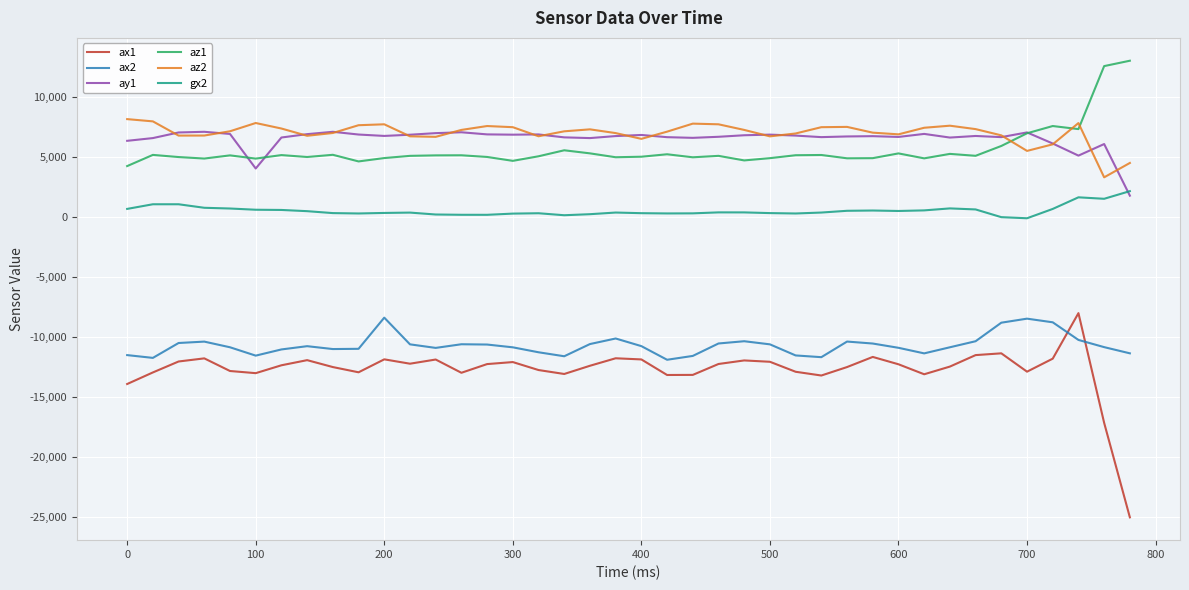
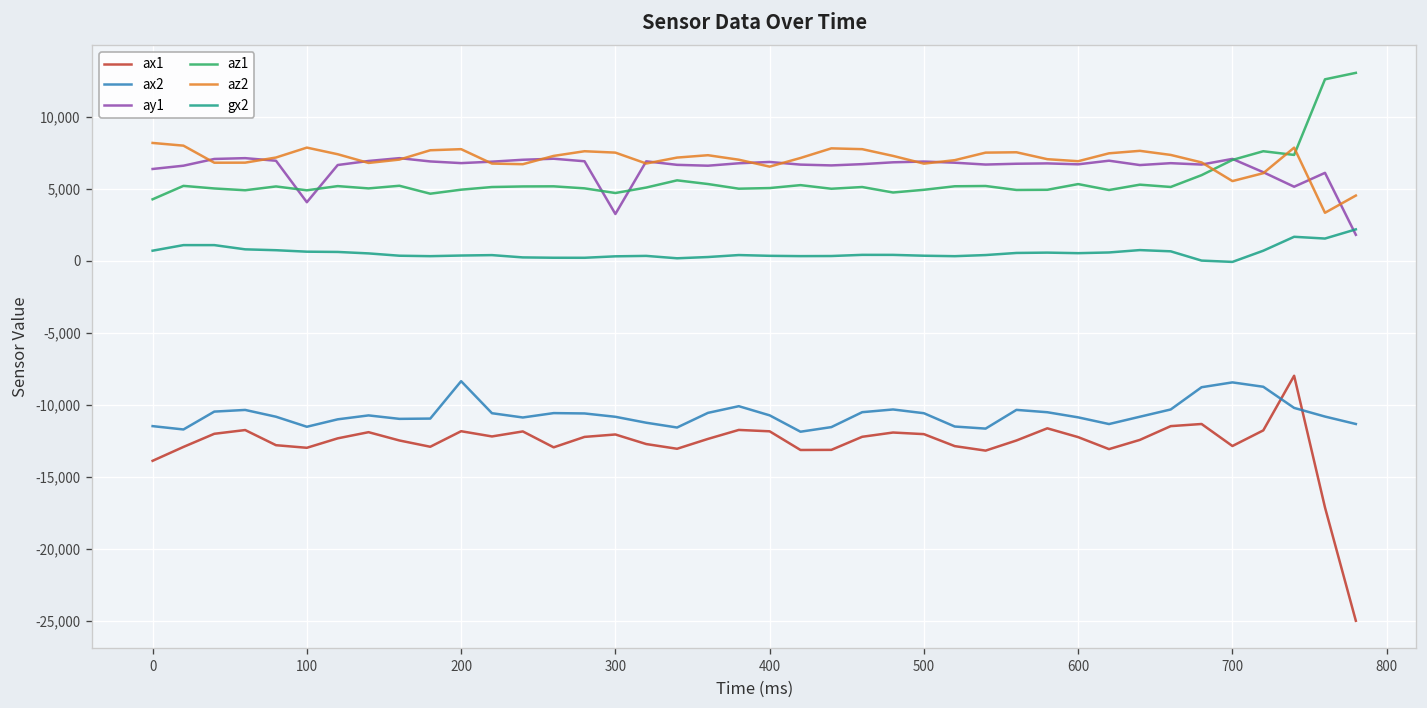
  {
    "ax1": {
      "0": "-13,900",
      "100": "-13,000",
      "200": "-11,800",
      "300": "-12,100",
      "400": "-11,800",
      "500": "-12,000",
      "600": "-12,200",
      "700": "-12,900"
    },
    "ax2": {
      "0": "-11,500",
      "100": "-11,500",
      "200": "-8,400",
      "300": "-10,800",
      "400": "-10,700",
      "500": "-10,600",
      "600": "-10,900",
      "700": "-8,400"
    },
    "ay1": {
      "0": "6,400",
      "100": "4,100",
      "200": "6,800",
-     "300": "6,900",
+     "300": "3,200",
      "400": "6,900",
      "600": "6,700"
    },
    "az2": {
      "0": "8,200",
      "100": "7,900",
      "200": "7,700",
      "300": "7,500",
      "400": "6,500",
      "600": "6,900",
      "700": "5,500"
    }
  }
